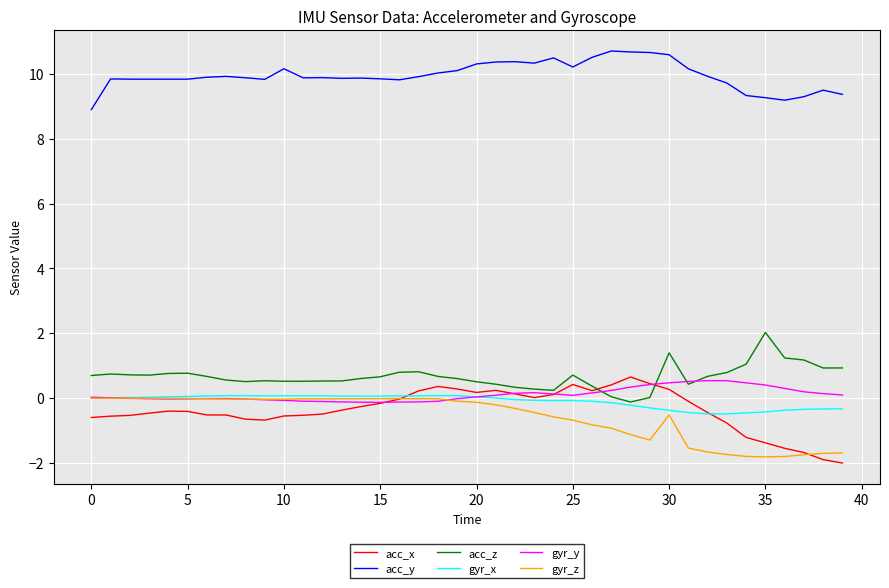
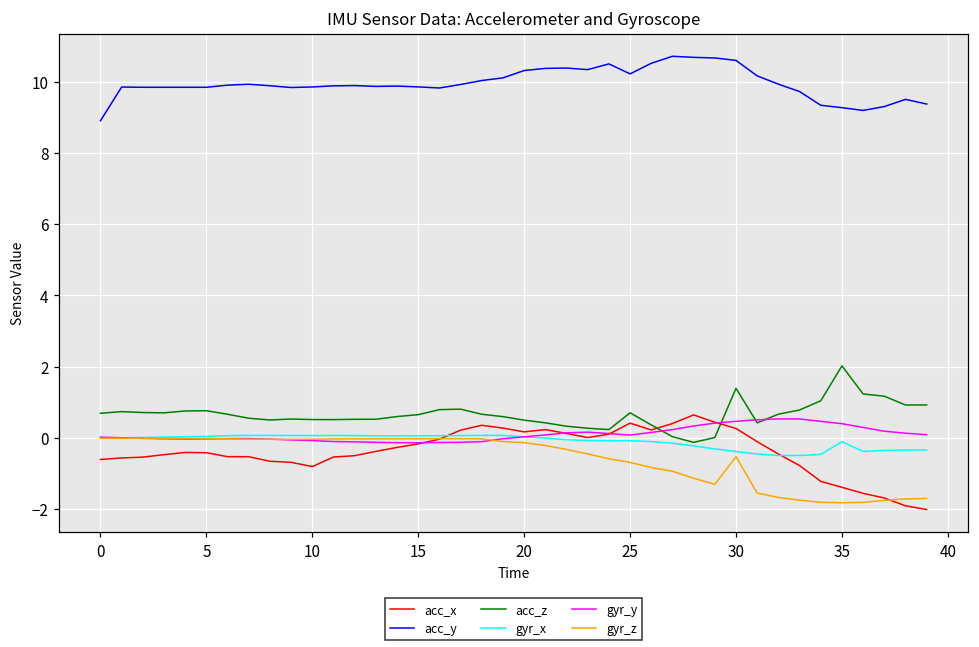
  {
    "acc_x": {
      "0": -0.6,
      "5": -0.4,
-     "10": -0.6,
+     "10": -0.8,
      "20": 0.2,
      "25": 0.4,
      "30": 0.3,
      "35": -1.4
    },
    "acc_y": {
      "0": 8.9,
      "5": 9.8,
-     "10": 10.2,
+     "10": 9.8,
      "15": 9.9,
      "20": 10.3,
      "25": 10.2,
      "30": 10.6,
      "35": 9.3
    },
    "acc_z": {
      "0": 0.7,
      "5": 0.8,
      "10": 0.5,
      "15": 0.6,
      "20": 0.5,
      "25": 0.7,
      "30": 1.4,
      "35": 2.0
    },
    "gyr_x": {
      "10": 0.1,
      "15": 0.1,
      "25": -0.1,
      "30": -0.4,
-     "35": -0.4
+     "35": -0.1
    },
    "gyr_y": {
      "25": 0.1,
      "30": 0.5,
      "35": 0.4
    },
    "gyr_z": {
      "15": 0.0,
      "20": -0.1,
      "25": -0.7,
      "30": -0.5,
      "35": -1.8
    }
  }
